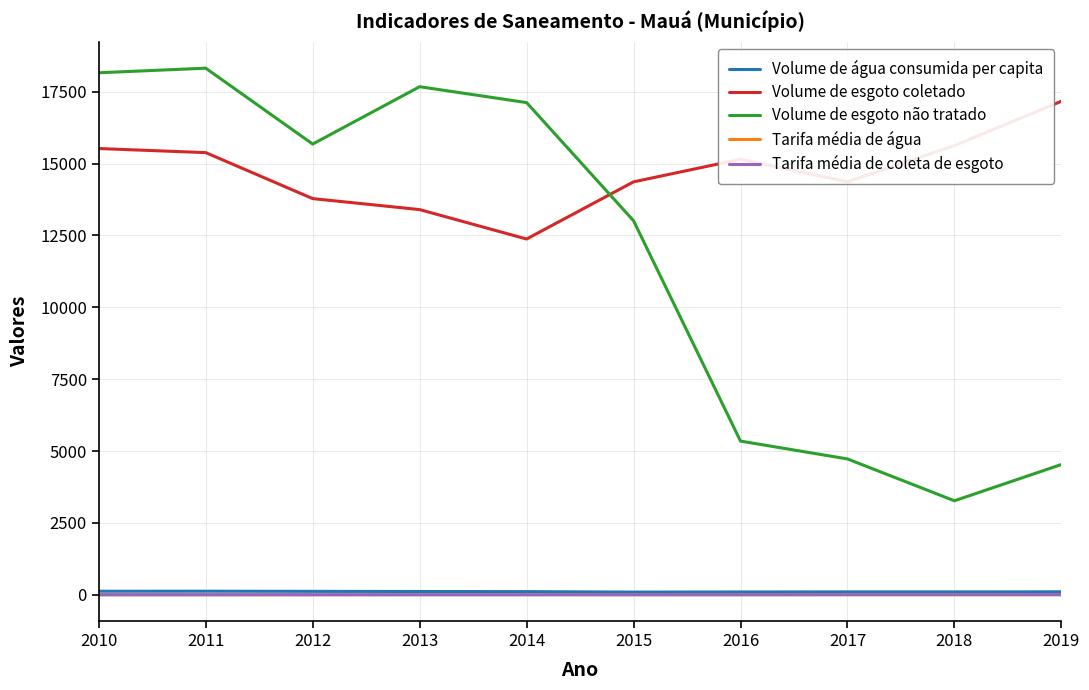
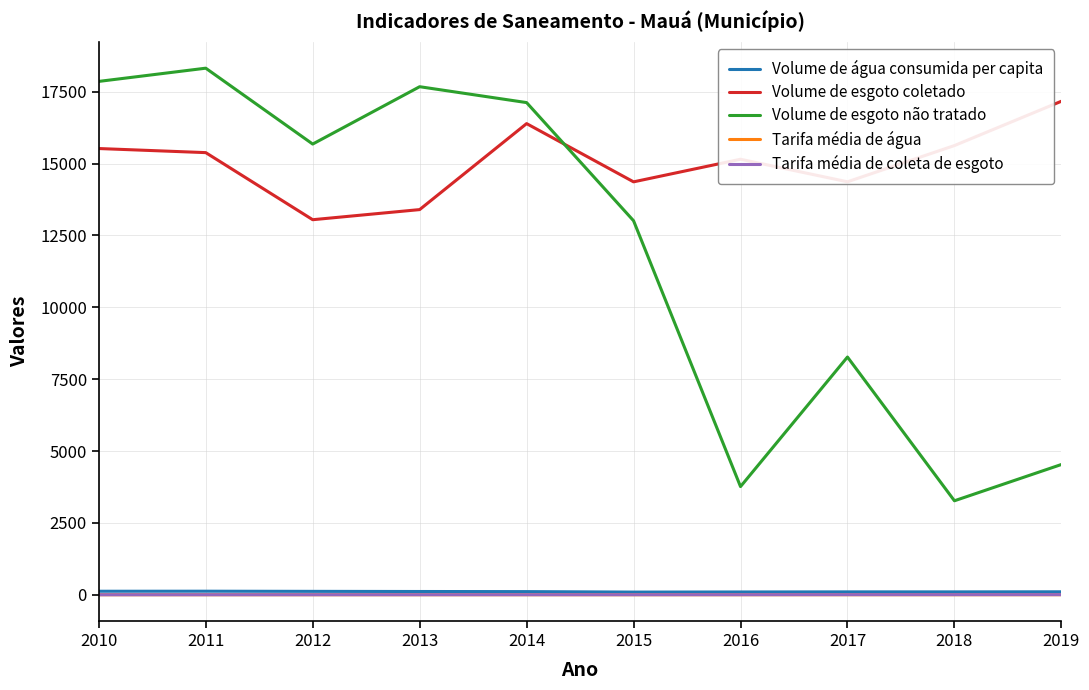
  {
    "Volume de água consumida per capita": {
      "2010": 100,
      "2011": 100,
      "2012": 100,
      "2013": 100,
      "2014": 100,
      "2015": 100,
      "2016": 100,
      "2017": 100,
      "2018": 100,
      "2019": 100
    },
    "Volume de esgoto coletado": {
      "2010": 15500,
      "2011": 15400,
-     "2012": 13800,
+     "2012": 13000,
      "2013": 13400,
-     "2014": 12400,
+     "2014": 16400,
      "2015": 14400,
      "2019": 17200
    },
    "Volume de esgoto não tratado": {
-     "2010": 18200,
+     "2010": 17900,
      "2011": 18300,
      "2012": 15700,
      "2013": 17700,
      "2014": 17100,
      "2015": 13000,
-     "2016": 5300,
-     "2017": 4700,
+     "2016": 3800,
+     "2017": 8300,
      "2018": 3300,
      "2019": 4500
    },
    "Tarifa média de coleta de esgoto": {
      "2010": 0,
      "2011": 0,
      "2012": 0,
      "2013": 0,
      "2014": 0,
      "2015": 0,
      "2016": 0,
      "2017": 0,
      "2018": 0,
      "2019": 0
    }
  }
